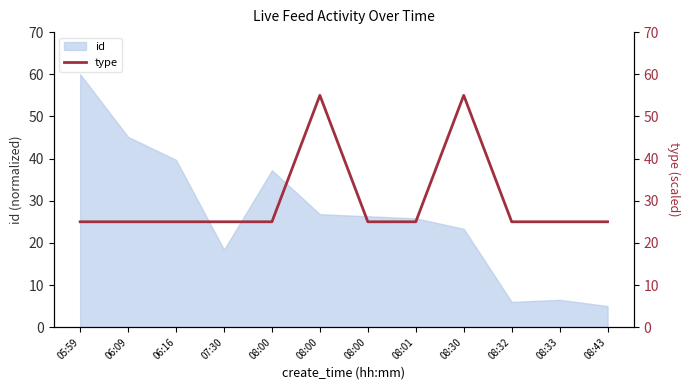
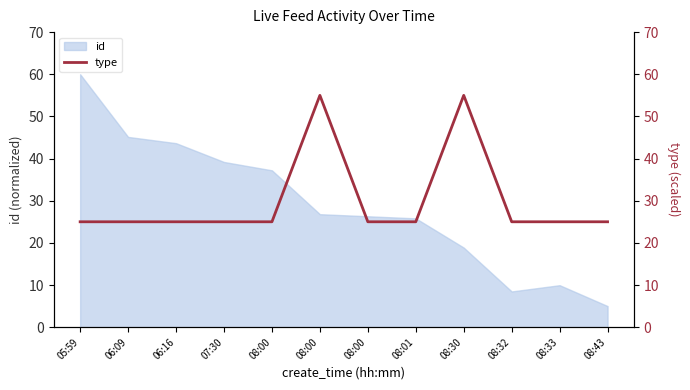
  {
    "id": {
      "05:59": 60,
      "06:09": 45,
-     "06:16": 40,
-     "07:30": 18,
+     "06:16": 44,
+     "07:30": 39,
      "08:01": 26,
-     "08:30": 23,
-     "08:32": 6,
-     "08:33": 6,
+     "08:30": 19,
+     "08:32": 8,
+     "08:33": 10,
      "08:43": 5
    },
    "type": {
      "05:59": 25,
      "06:09": 25,
      "06:16": 25,
      "07:30": 25,
      "08:01": 25,
      "08:30": 55,
      "08:32": 25,
      "08:33": 25,
      "08:43": 25
    }
  }
